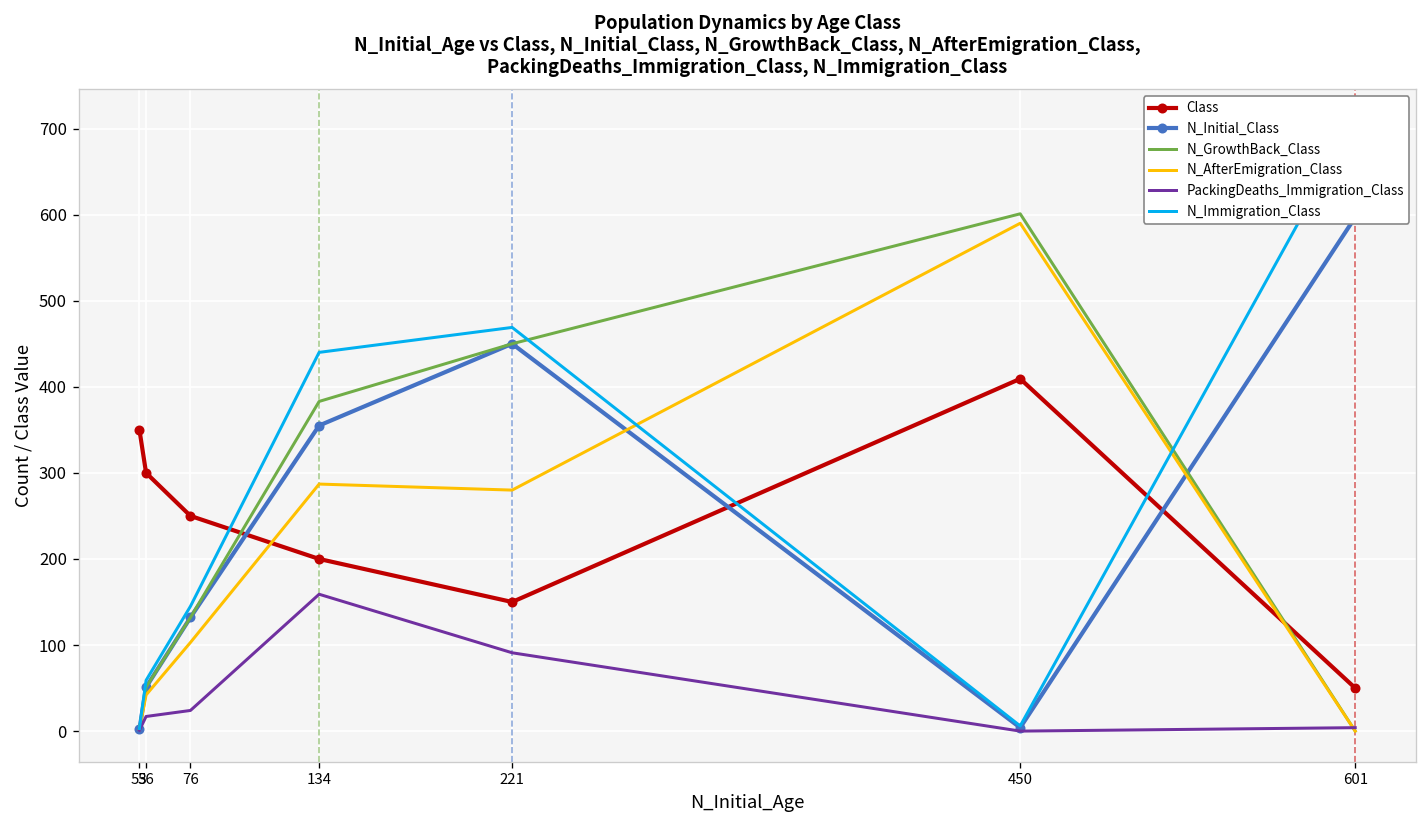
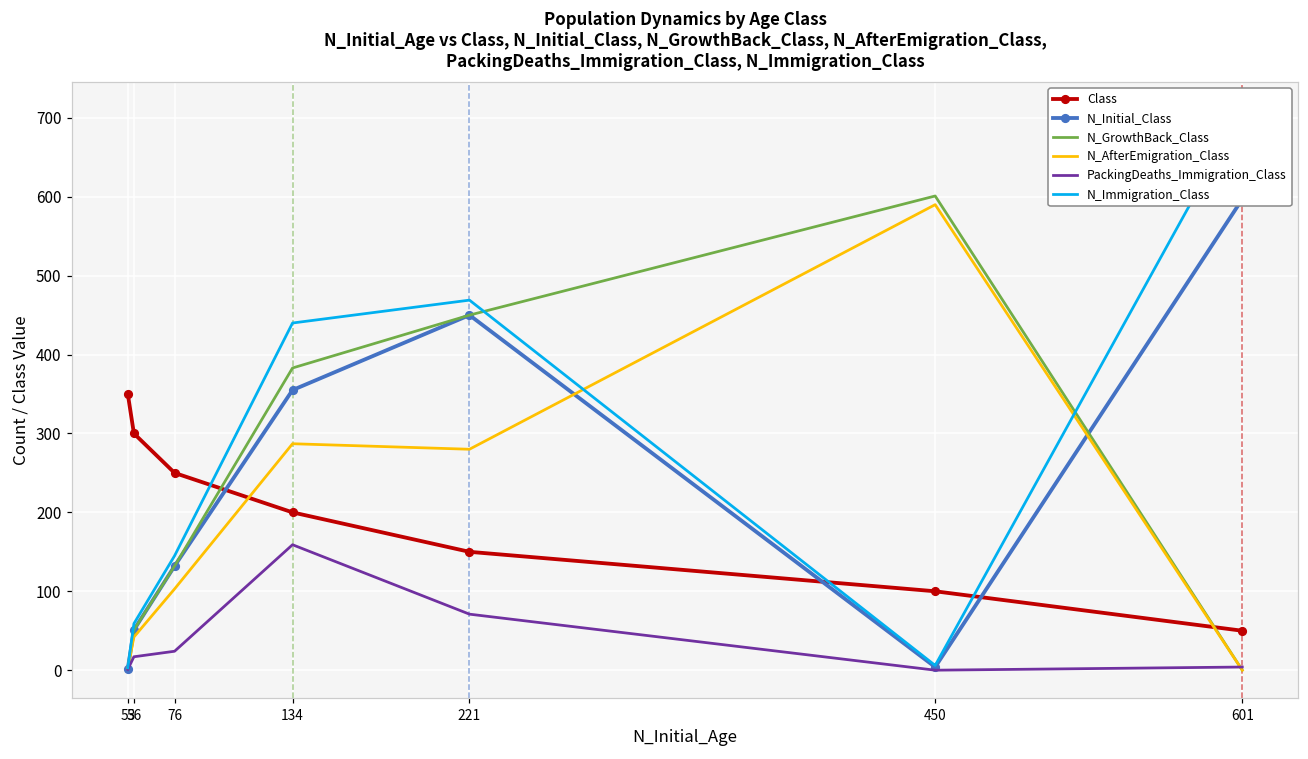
  {
    "Class": {
      "76": 250,
      "134": 200,
      "221": 150,
-     "450": 410,
+     "450": 100,
      "601": 50
    },
    "N_Initial_Class": {
      "134": 360,
      "601": 600
    },
    "N_GrowthBack_Class": {
      "134": 380,
      "450": 600
    },
    "N_AfterEmigration_Class": {
      "76": 100,
      "134": 290,
      "221": 280,
      "450": 590
    },
    "PackingDeaths_Immigration_Class": {
      "76": 20,
      "134": 160,
-     "221": 90,
+     "221": 70,
      "450": 0,
      "601": 0
    },
    "N_Immigration_Class": {
      "76": 150,
      "134": 440,
      "221": 470
    }
  }
